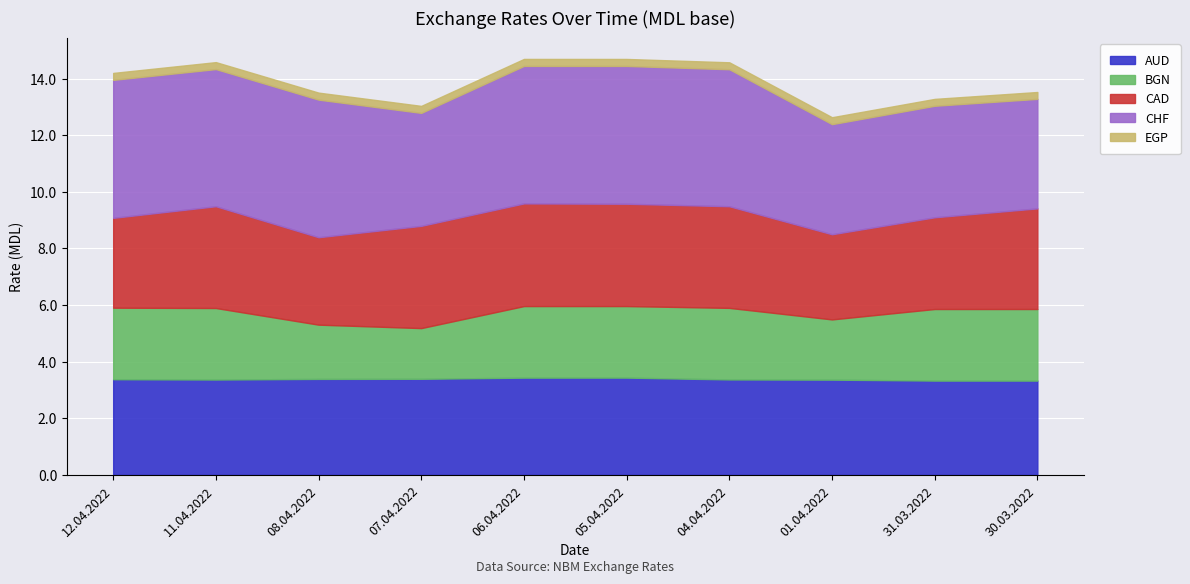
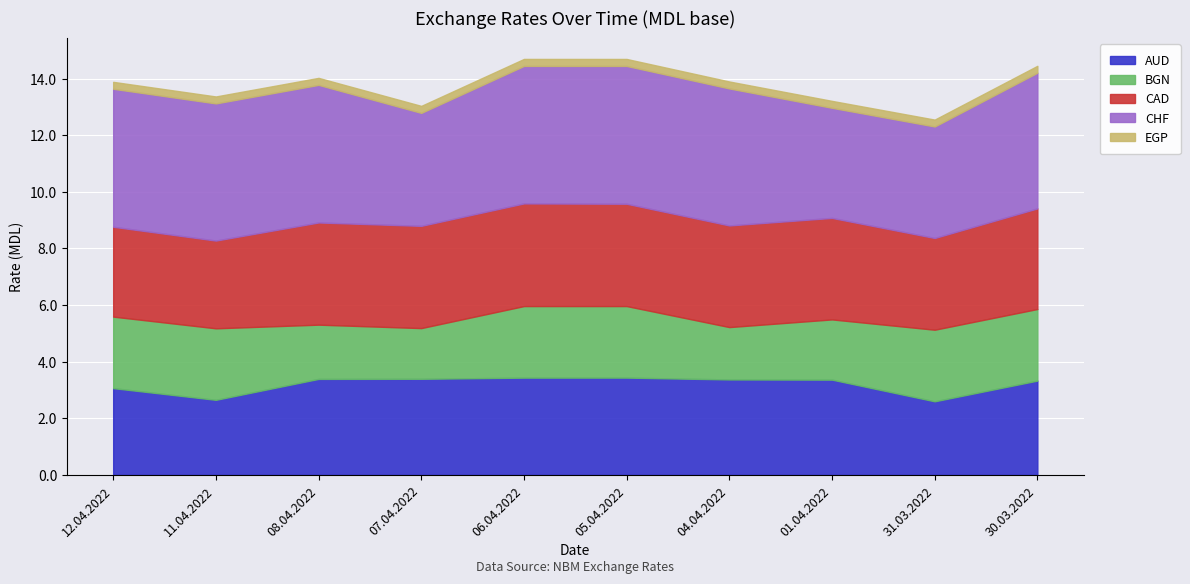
  {
    "AUD": {
-     "12.04.2022": 3.4,
-     "11.04.2022": 3.4,
+     "12.04.2022": 3.1,
+     "11.04.2022": 2.7,
      "08.04.2022": 3.4,
      "07.04.2022": 3.4,
      "06.04.2022": 3.4,
      "05.04.2022": 3.4,
      "04.04.2022": 3.4,
      "01.04.2022": 3.4,
-     "31.03.2022": 3.3,
+     "31.03.2022": 2.6,
      "30.03.2022": 3.3
    },
    "BGN": {
      "12.04.2022": 2.5,
      "11.04.2022": 2.5,
      "08.04.2022": 1.9,
      "07.04.2022": 1.8,
      "06.04.2022": 2.5,
      "05.04.2022": 2.5,
-     "04.04.2022": 2.5,
+     "04.04.2022": 1.8,
      "01.04.2022": 2.1,
      "31.03.2022": 2.5,
      "30.03.2022": 2.5
    },
    "CAD": {
      "12.04.2022": 3.2,
-     "11.04.2022": 3.6,
-     "08.04.2022": 3.1,
+     "11.04.2022": 3.1,
+     "08.04.2022": 3.6,
      "07.04.2022": 3.6,
      "06.04.2022": 3.6,
      "05.04.2022": 3.6,
      "04.04.2022": 3.6,
-     "01.04.2022": 3.0,
+     "01.04.2022": 3.6,
      "31.03.2022": 3.2,
      "30.03.2022": 3.6
    },
    "CHF": {
      "12.04.2022": 4.9,
      "11.04.2022": 4.8,
      "08.04.2022": 4.9,
      "07.04.2022": 4.0,
      "06.04.2022": 4.9,
      "05.04.2022": 4.9,
      "04.04.2022": 4.8,
      "01.04.2022": 3.9,
      "31.03.2022": 3.9,
-     "30.03.2022": 3.9
+     "30.03.2022": 4.8
    },
    "EGP": {
      "12.04.2022": 0.2,
      "11.04.2022": 0.2,
      "08.04.2022": 0.2,
      "07.04.2022": 0.2,
      "06.04.2022": 0.2,
      "05.04.2022": 0.2,
      "04.04.2022": 0.2,
      "01.04.2022": 0.2,
      "31.03.2022": 0.2,
      "30.03.2022": 0.2
    }
  }
